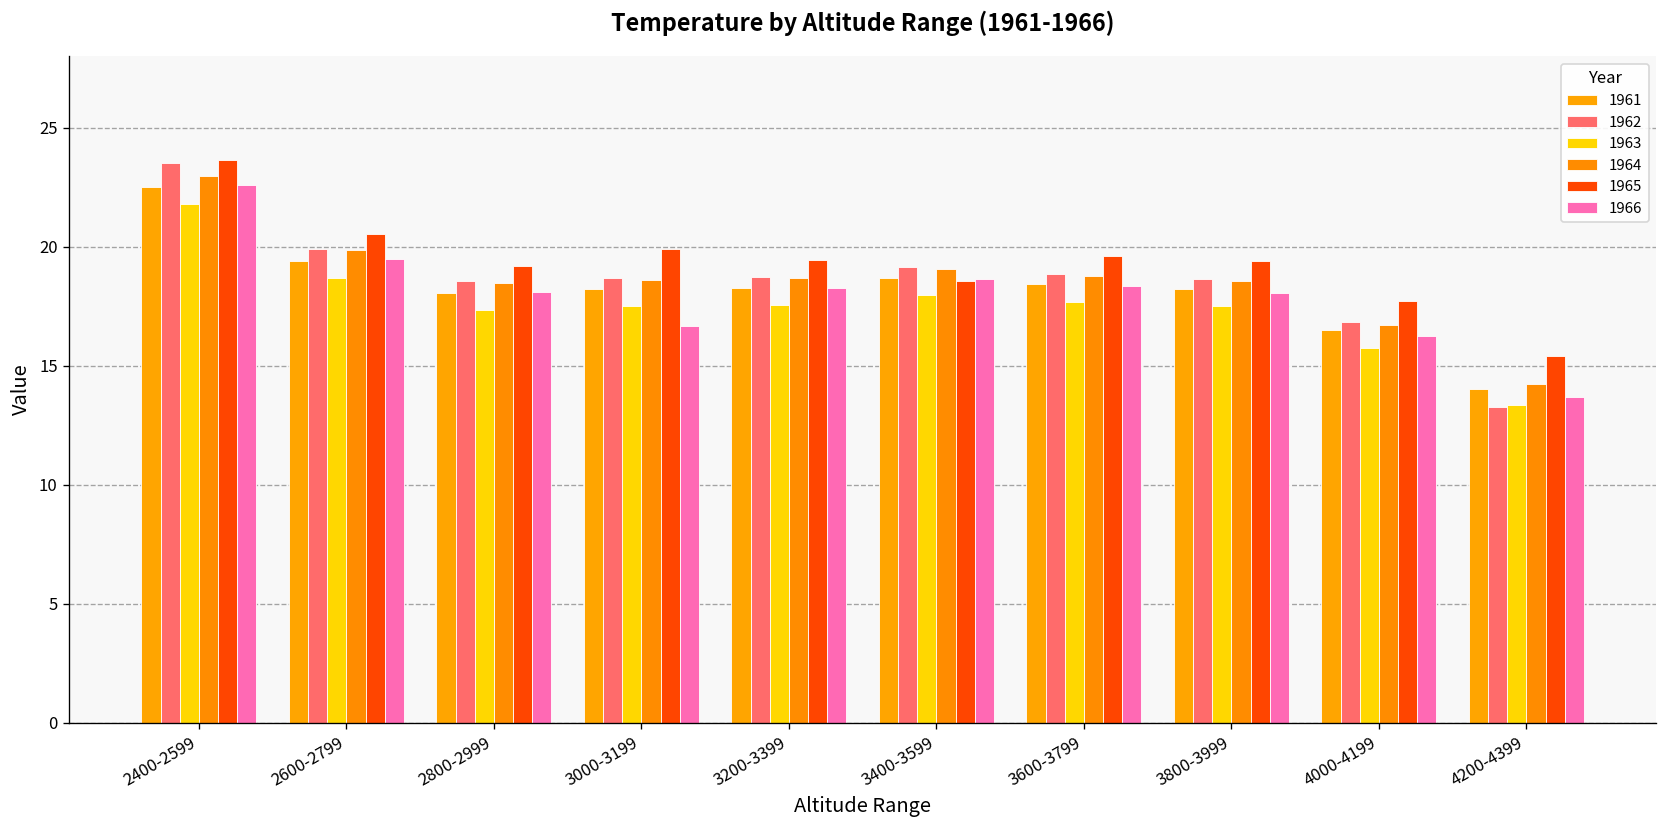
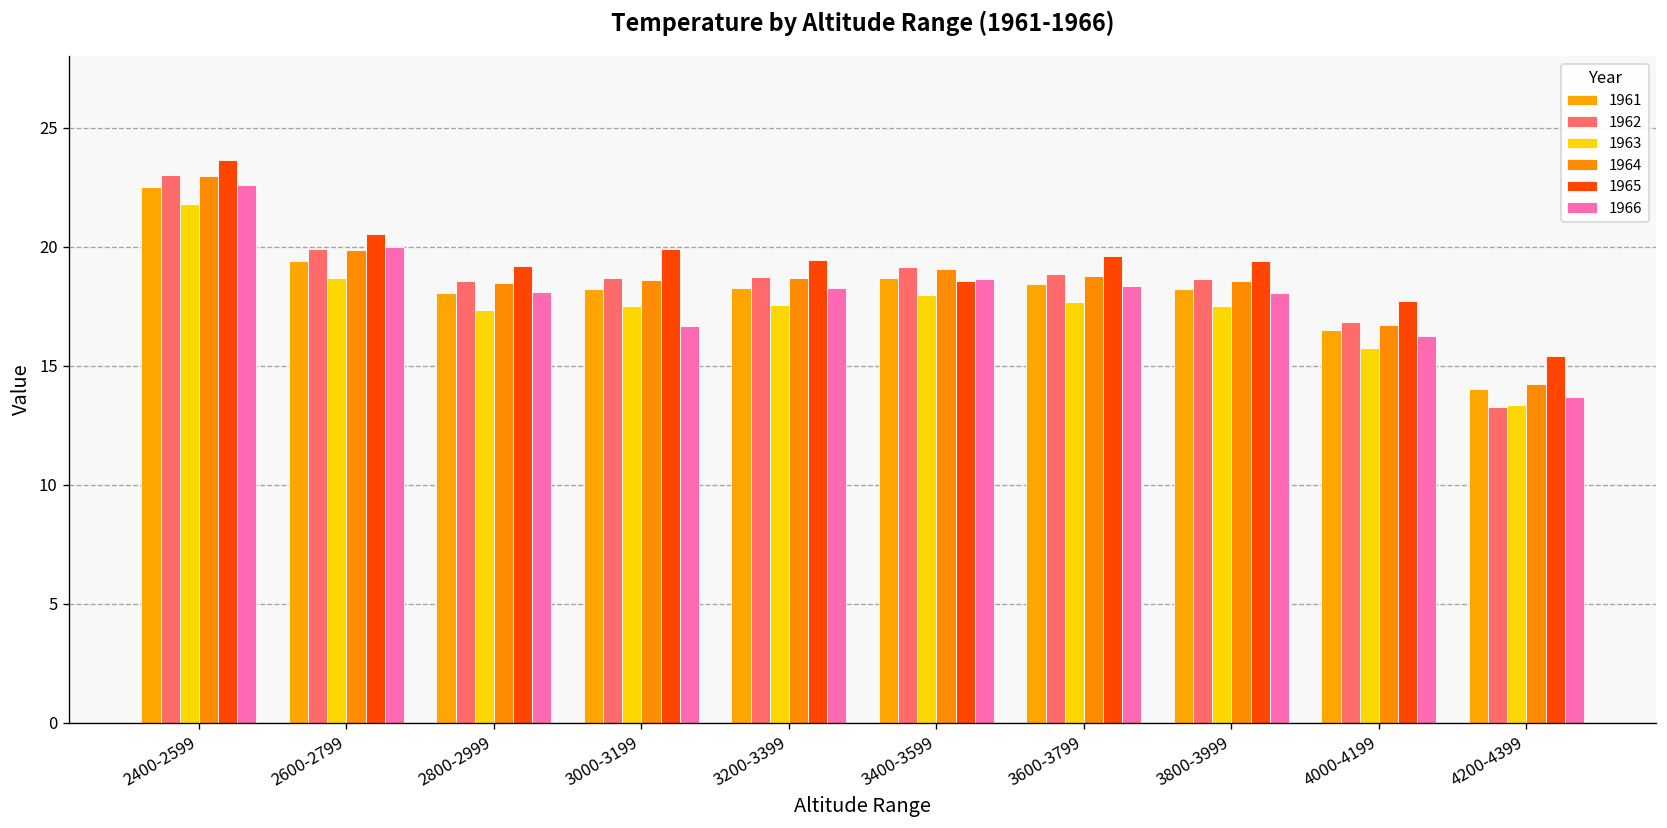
  {
    "1962": {
-     "2400-2599": 23.5,
+     "2400-2599": 23.0,
      "2600-2799": 19.9,
      "2800-2999": 18.5,
      "3000-3199": 18.7,
      "3200-3399": 18.7,
      "3400-3599": 19.2,
      "3600-3799": 18.9,
      "3800-3999": 18.6,
      "4000-4199": 16.9,
      "4200-4399": 13.3
    },
    "1965": {
      "2400-2599": 23.7,
      "2600-2799": 20.5,
      "2800-2999": 19.2,
      "3000-3199": 19.9,
      "3200-3399": 19.4,
      "3400-3599": 18.6,
      "3600-3799": 19.6,
      "3800-3999": 19.4,
      "4000-4199": 17.7,
      "4200-4399": 15.4
    },
    "1966": {
      "2400-2599": 22.6,
-     "2600-2799": 19.5,
+     "2600-2799": 20.0,
      "2800-2999": 18.1,
      "3000-3199": 16.7,
      "3200-3399": 18.3,
      "3400-3599": 18.6,
      "3600-3799": 18.3,
      "3800-3999": 18.1,
      "4000-4199": 16.2,
      "4200-4399": 13.7
    }
  }
